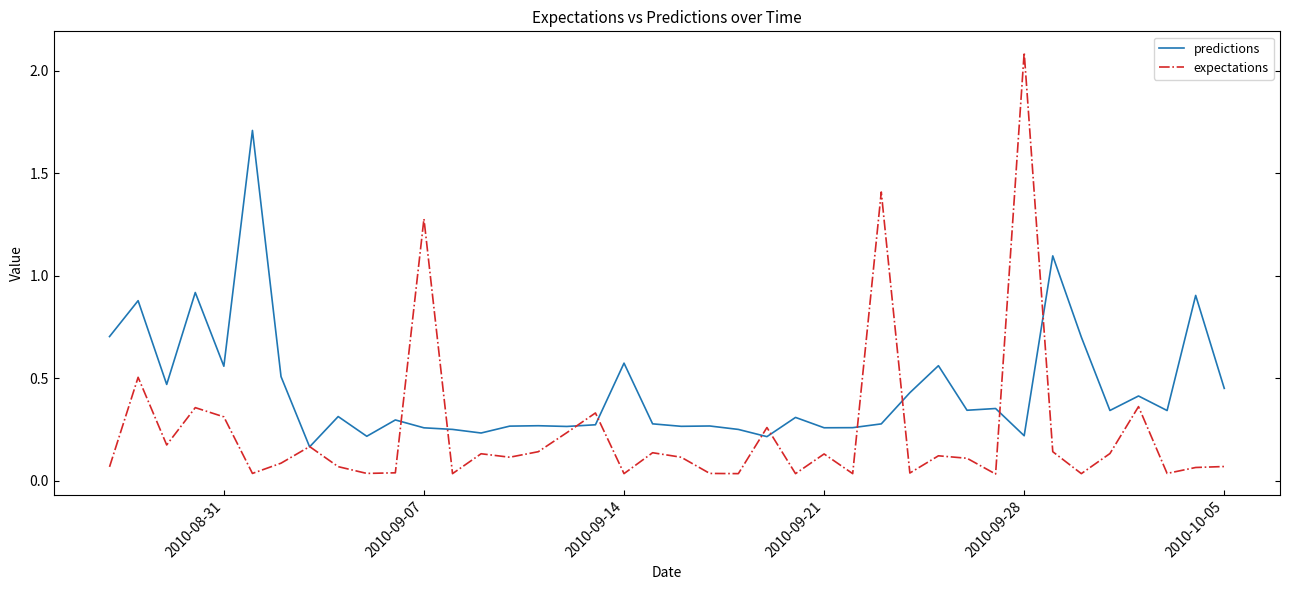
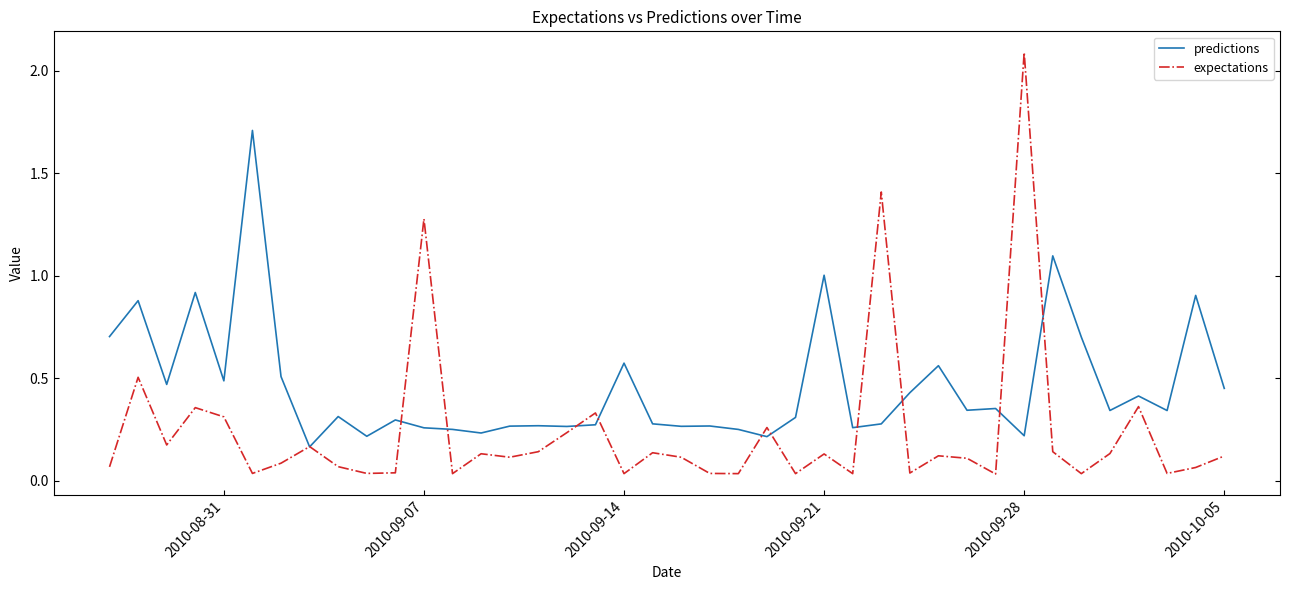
  {
    "predictions": {
-     "2010-08-31": 0.56,
+     "2010-08-31": 0.49,
      "2010-09-07": 0.26,
      "2010-09-14": 0.57,
-     "2010-09-21": 0.26,
+     "2010-09-21": 1.00,
      "2010-09-28": 0.22,
      "2010-10-05": 0.45
    },
    "expectations": {
      "2010-08-31": 0.31,
      "2010-09-07": 1.28,
      "2010-09-14": 0.03,
      "2010-09-21": 0.13,
      "2010-09-28": 2.09,
-     "2010-10-05": 0.07
+     "2010-10-05": 0.12
    }
  }
